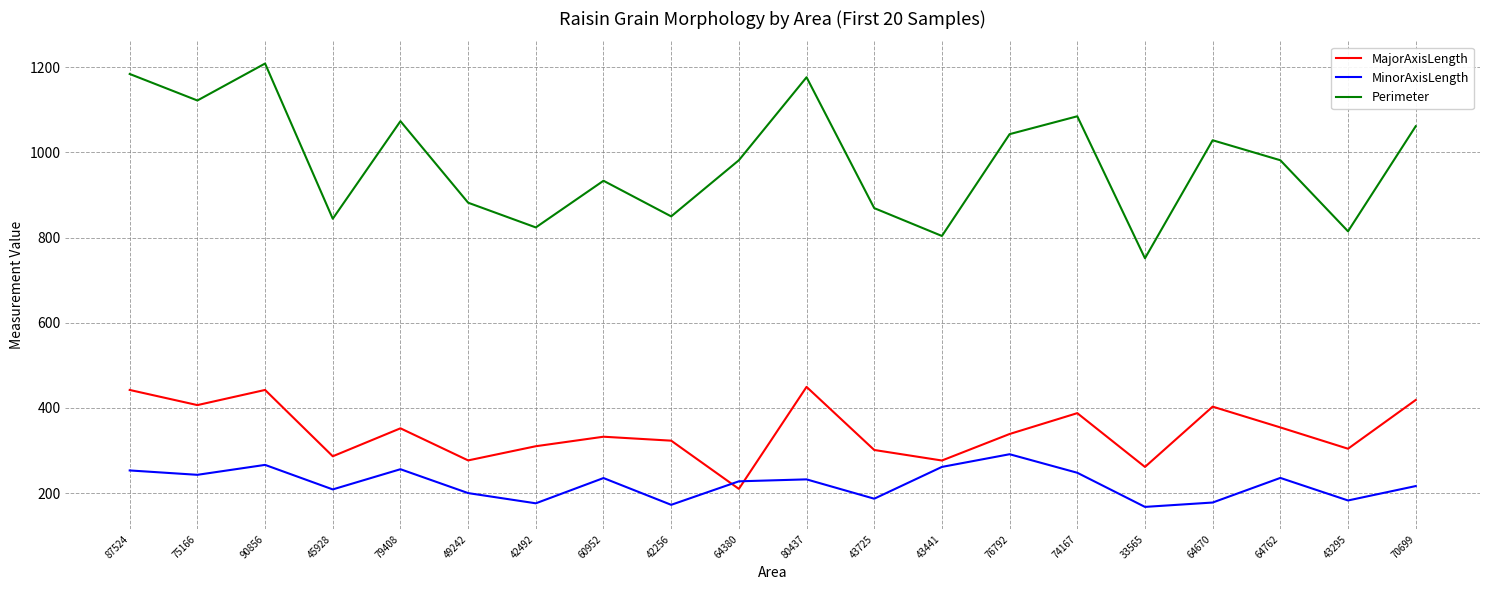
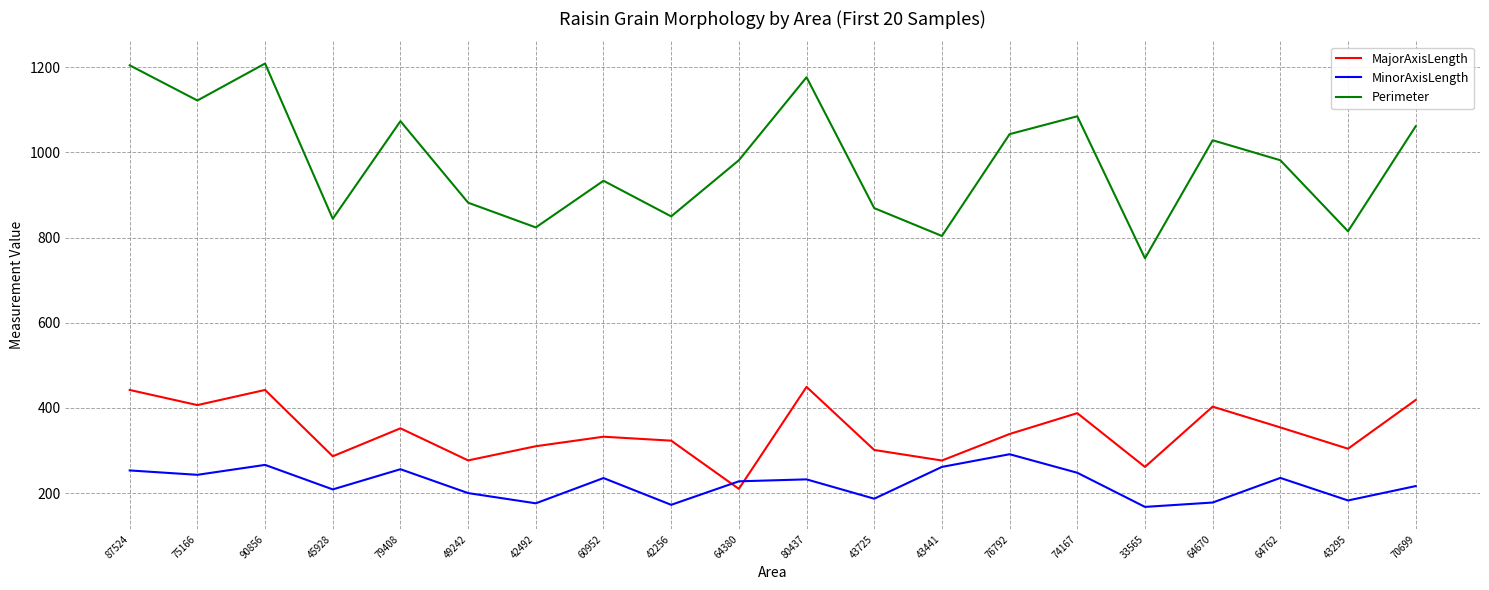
  {
    "MajorAxisLength": {
      "87524": 440,
      "75166": 410,
      "90856": 440,
      "45928": 290,
      "79408": 350,
      "49242": 280,
      "42492": 310,
      "60952": 330,
      "42256": 320,
      "64380": 210,
      "80437": 450,
      "43725": 300,
      "43441": 280,
      "76792": 340,
      "74167": 390,
      "33565": 260,
      "64670": 400,
      "64762": 350,
      "43295": 300,
      "70699": 420
    },
    "MinorAxisLength": {
      "87524": 250,
      "75166": 240,
      "90856": 270,
      "45928": 210,
      "79408": 260,
      "49242": 200,
      "42492": 180,
      "60952": 240,
      "42256": 170,
      "64380": 230,
      "80437": 230,
      "43725": 190,
      "43441": 260,
      "76792": 290,
      "74167": 250,
      "33565": 170,
      "64670": 180,
      "64762": 240,
      "43295": 180,
      "70699": 220
    },
    "Perimeter": {
-     "87524": 1180,
+     "87524": 1200,
      "75166": 1120,
      "90856": 1210,
      "45928": 840,
      "79408": 1070,
      "49242": 880,
      "42492": 820,
      "60952": 930,
      "42256": 850,
      "64380": 980,
      "80437": 1180,
      "43725": 870,
      "43441": 800,
      "76792": 1040,
      "74167": 1080,
      "33565": 750,
      "64670": 1030,
      "64762": 980,
      "43295": 810,
      "70699": 1060
    }
  }
